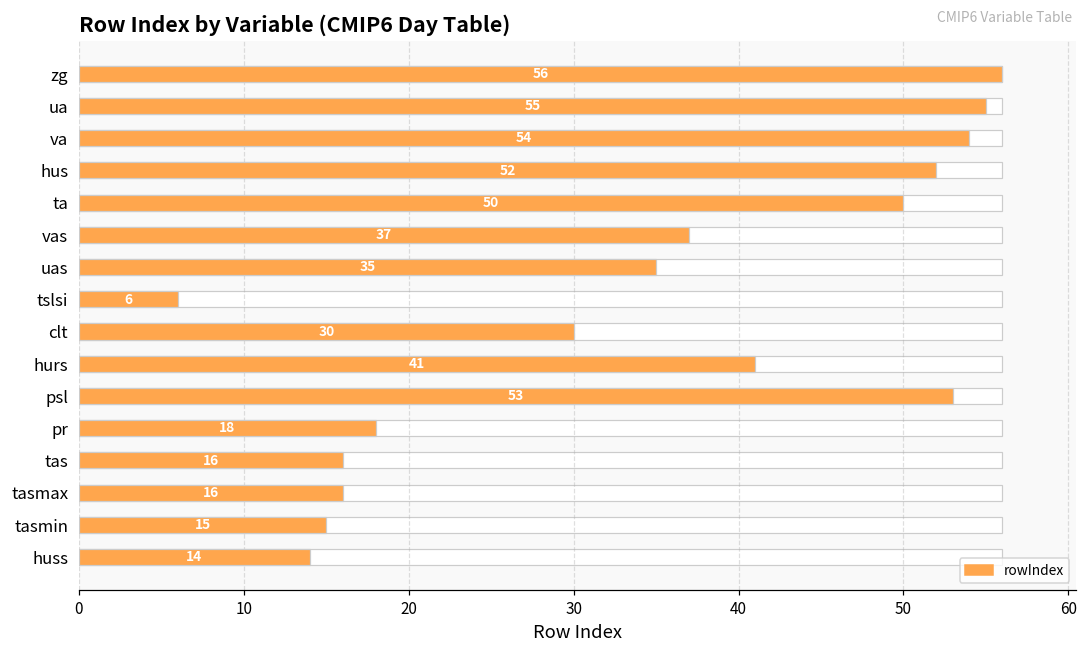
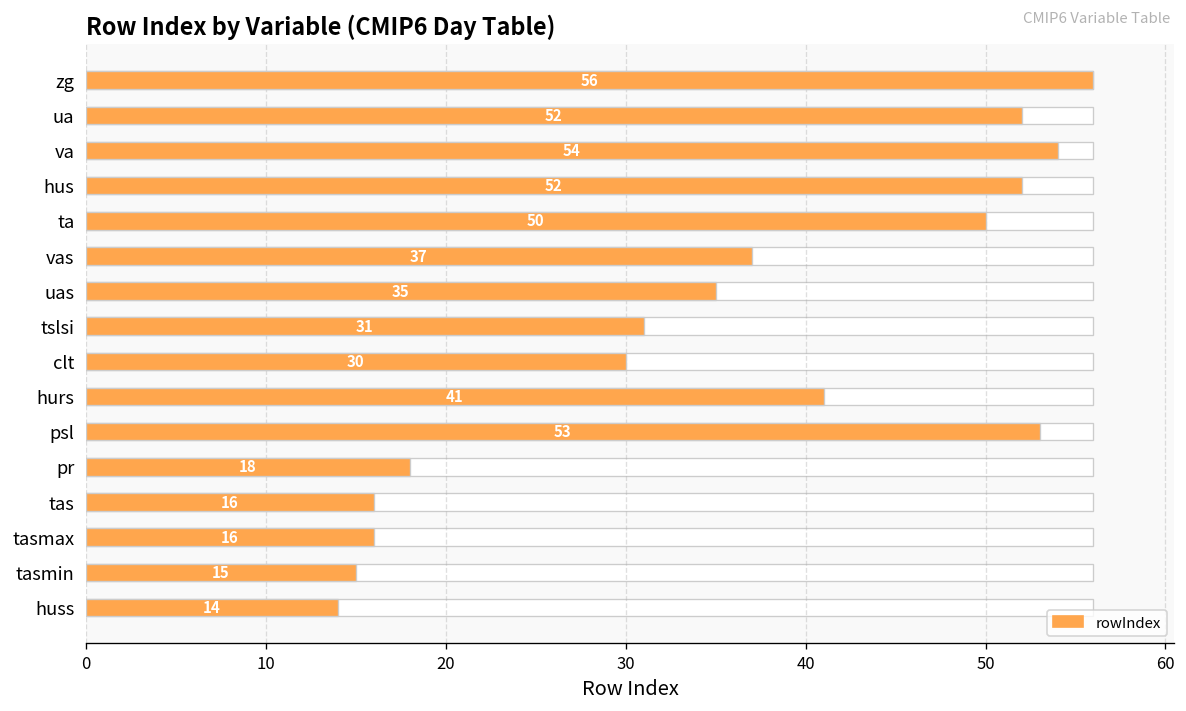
  {
    "rowIndex": {
      "zg": 56,
-     "ua": 55,
-     "tslsi": 6
+     "ua": 52,
+     "tslsi": 31
    }
  }
